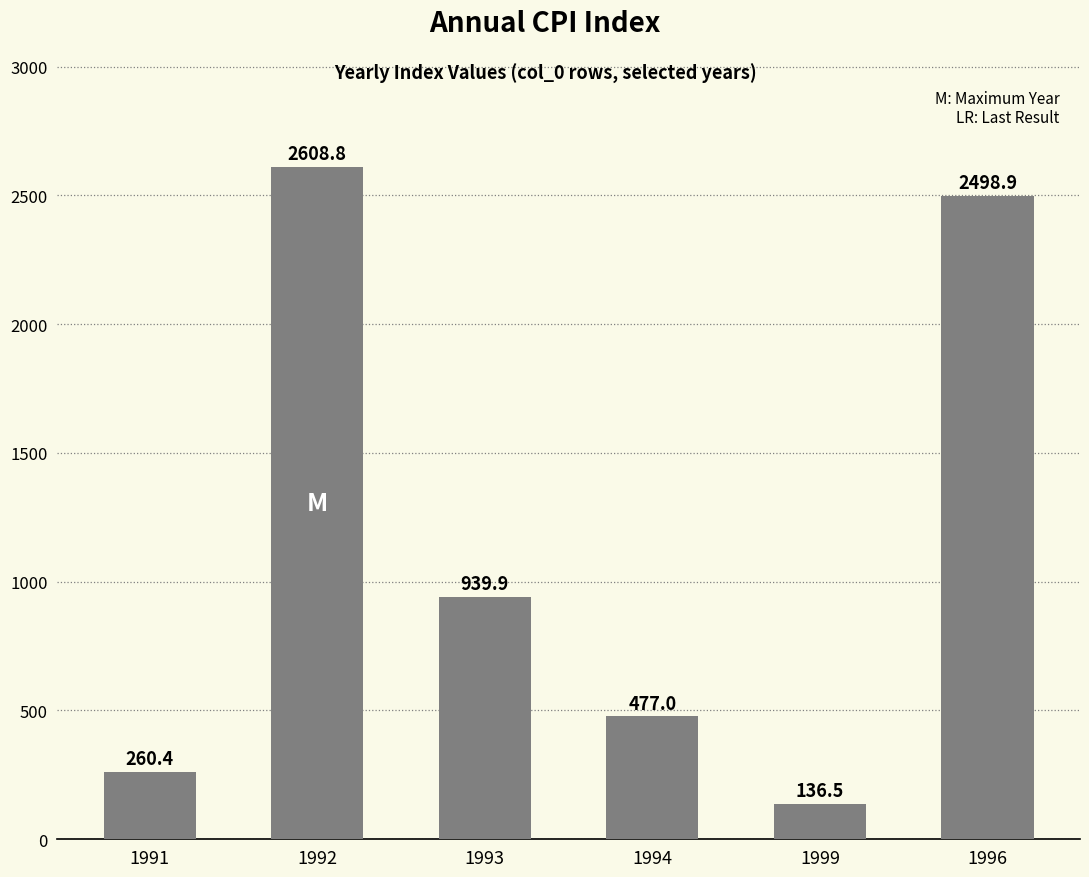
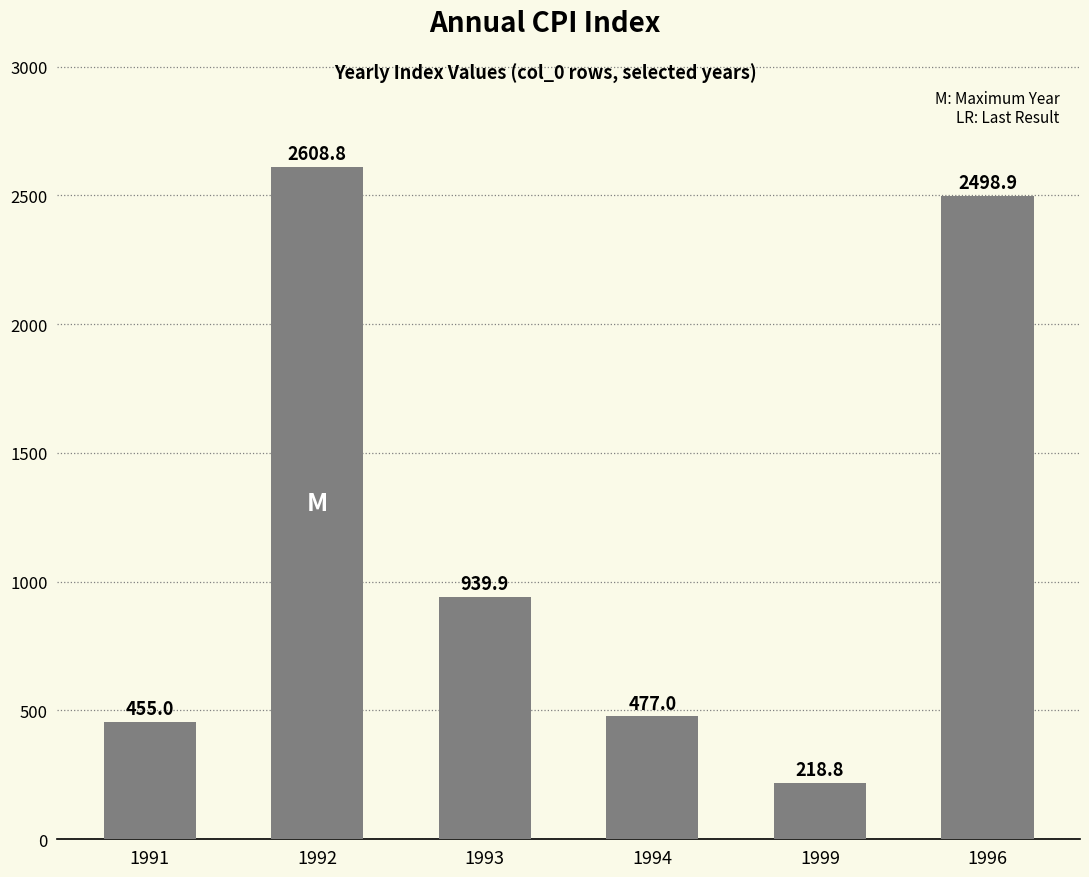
  {
-   "1991": 260.4,
+   "1991": 455.0,
    "1992": 2608.8,
    "1993": 939.9,
    "1994": 477.0,
-   "1999": 136.5,
+   "1999": 218.8,
    "1996": 2498.9
  }
